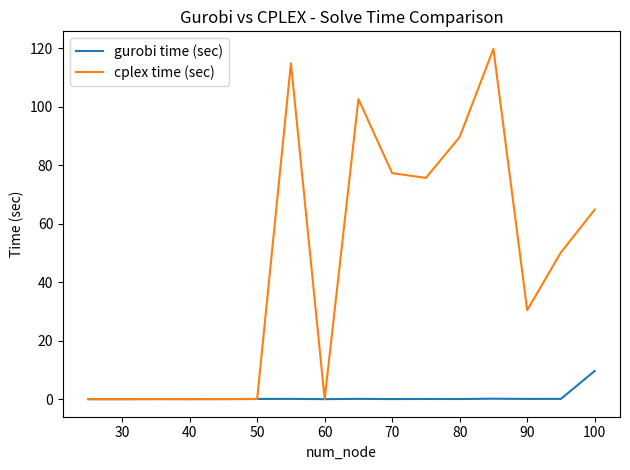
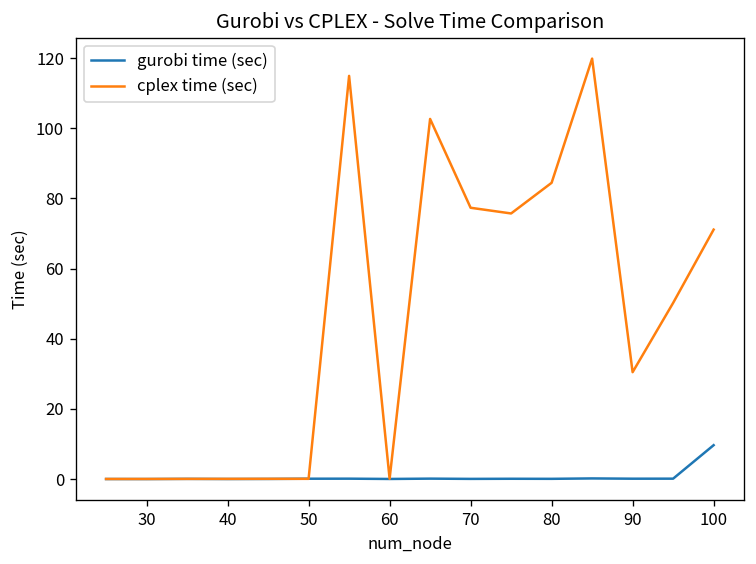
  {
    "gurobi time (sec)": {
      "70": 0,
      "80": 0,
      "90": 0,
      "100": 10
    },
    "cplex time (sec)": {
      "70": 77,
-     "80": 90,
+     "80": 84,
      "90": 30,
-     "100": 65
+     "100": 71
    }
  }
